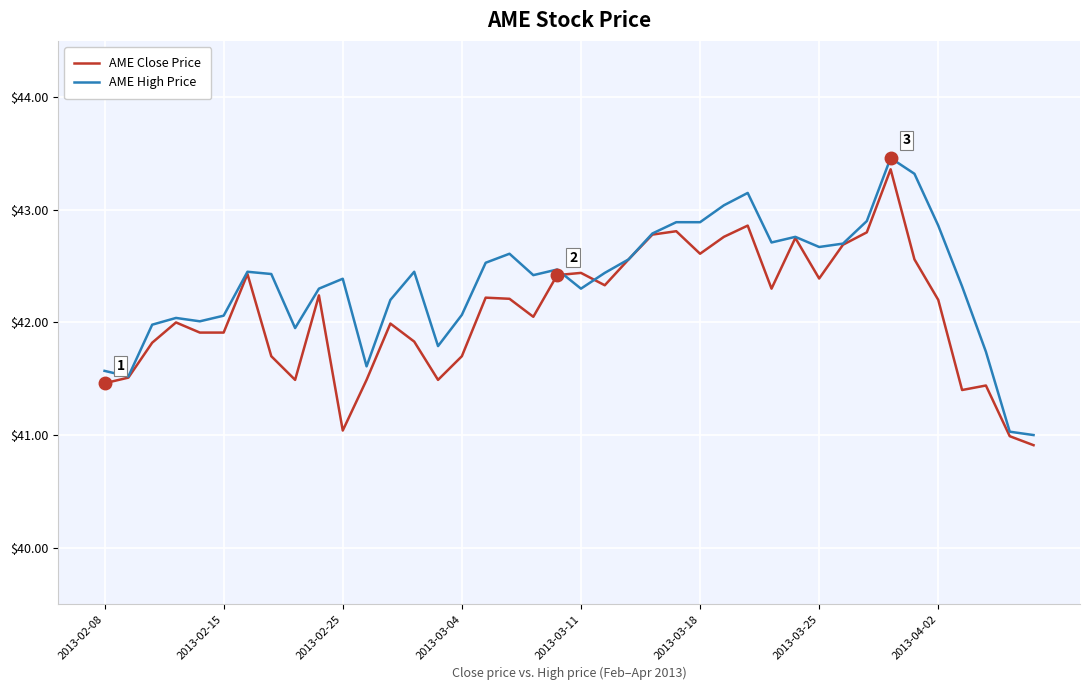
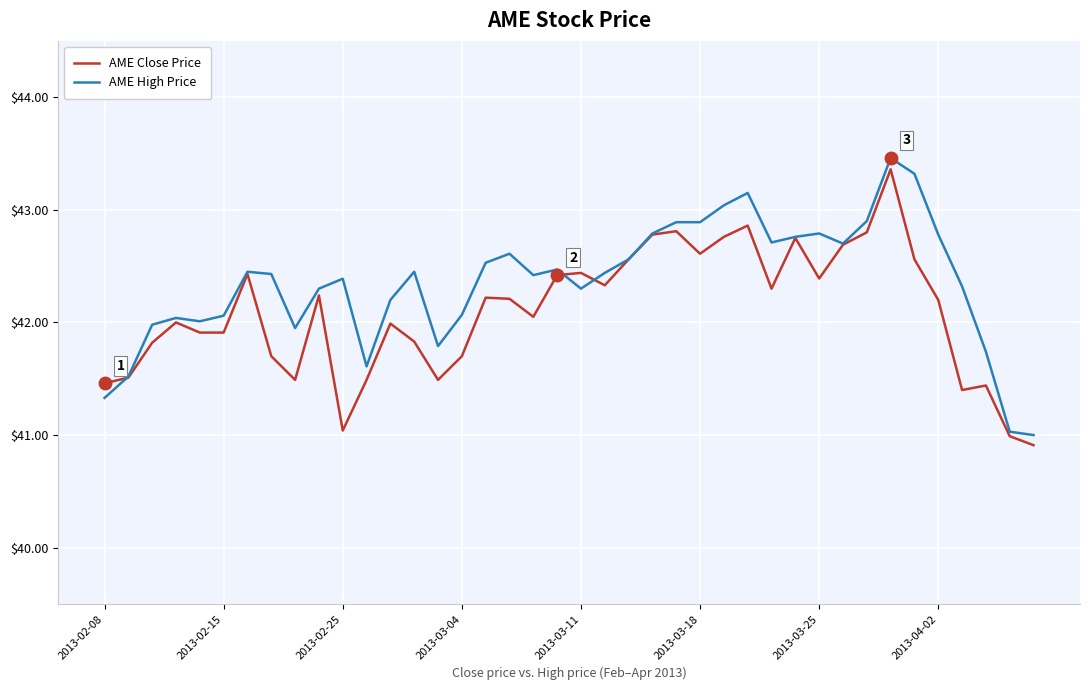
  {
    "AME High Price": {
-     "2013-02-08": "$41.57",
+     "2013-02-08": "$41.33",
      "2013-02-15": "$42.06",
      "2013-02-25": "$42.39",
      "2013-03-04": "$42.07",
      "2013-03-11": "$42.30",
      "2013-03-18": "$42.89",
-     "2013-03-25": "$42.67",
-     "2013-04-02": "$42.86"
+     "2013-03-25": "$42.79",
+     "2013-04-02": "$42.78"
    }
  }
